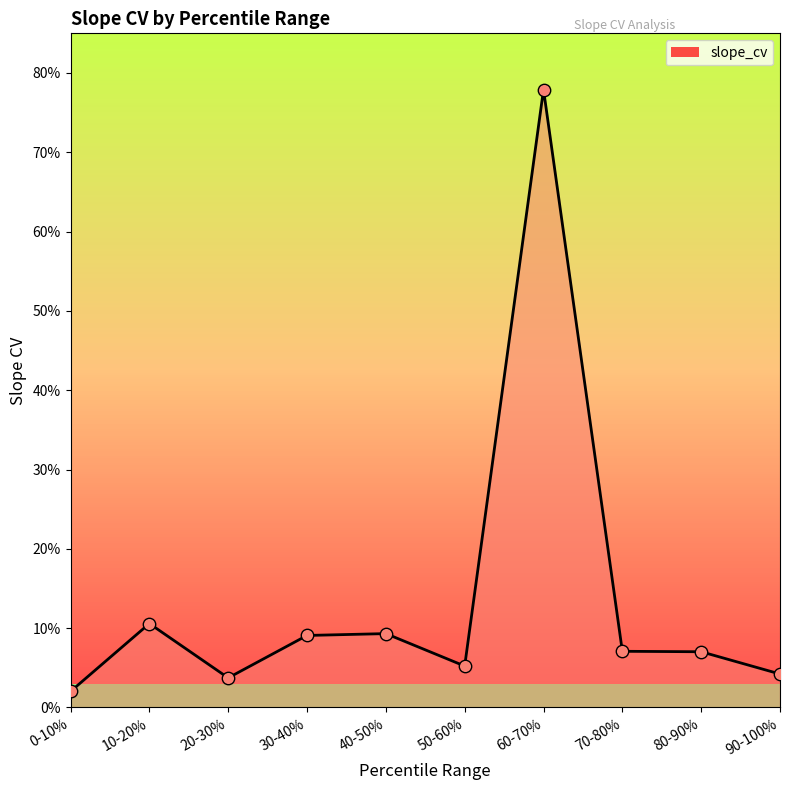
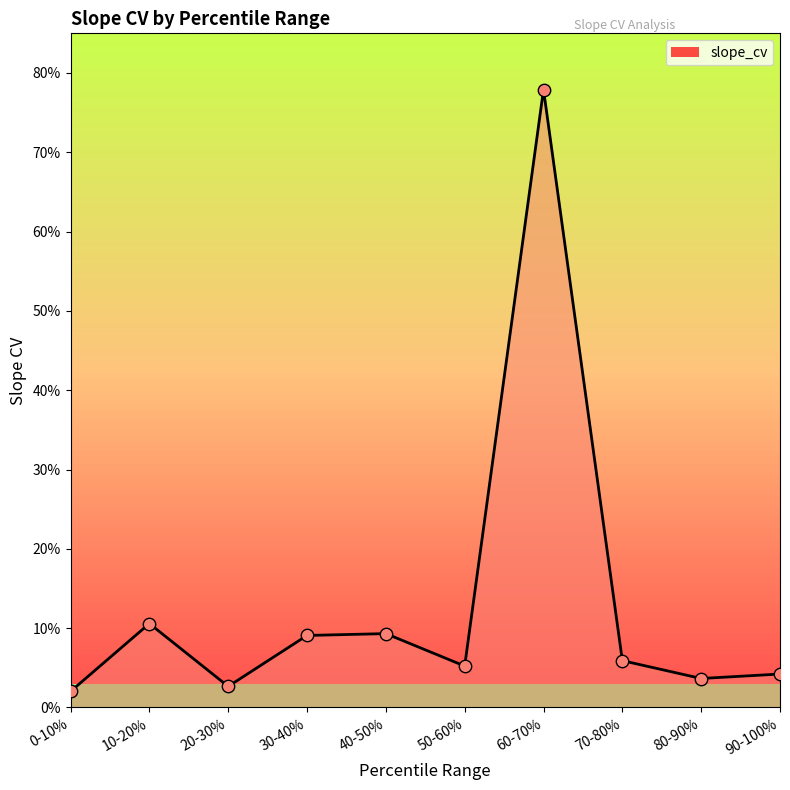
  {
    "0-10%": "2%",
    "10-20%": "11%",
-   "20-30%": "4%",
+   "20-30%": "3%",
    "30-40%": "9%",
    "40-50%": "9%",
    "50-60%": "5%",
    "60-70%": "78%",
-   "70-80%": "7%",
-   "80-90%": "7%",
+   "70-80%": "6%",
+   "80-90%": "4%",
    "90-100%": "4%"
  }
